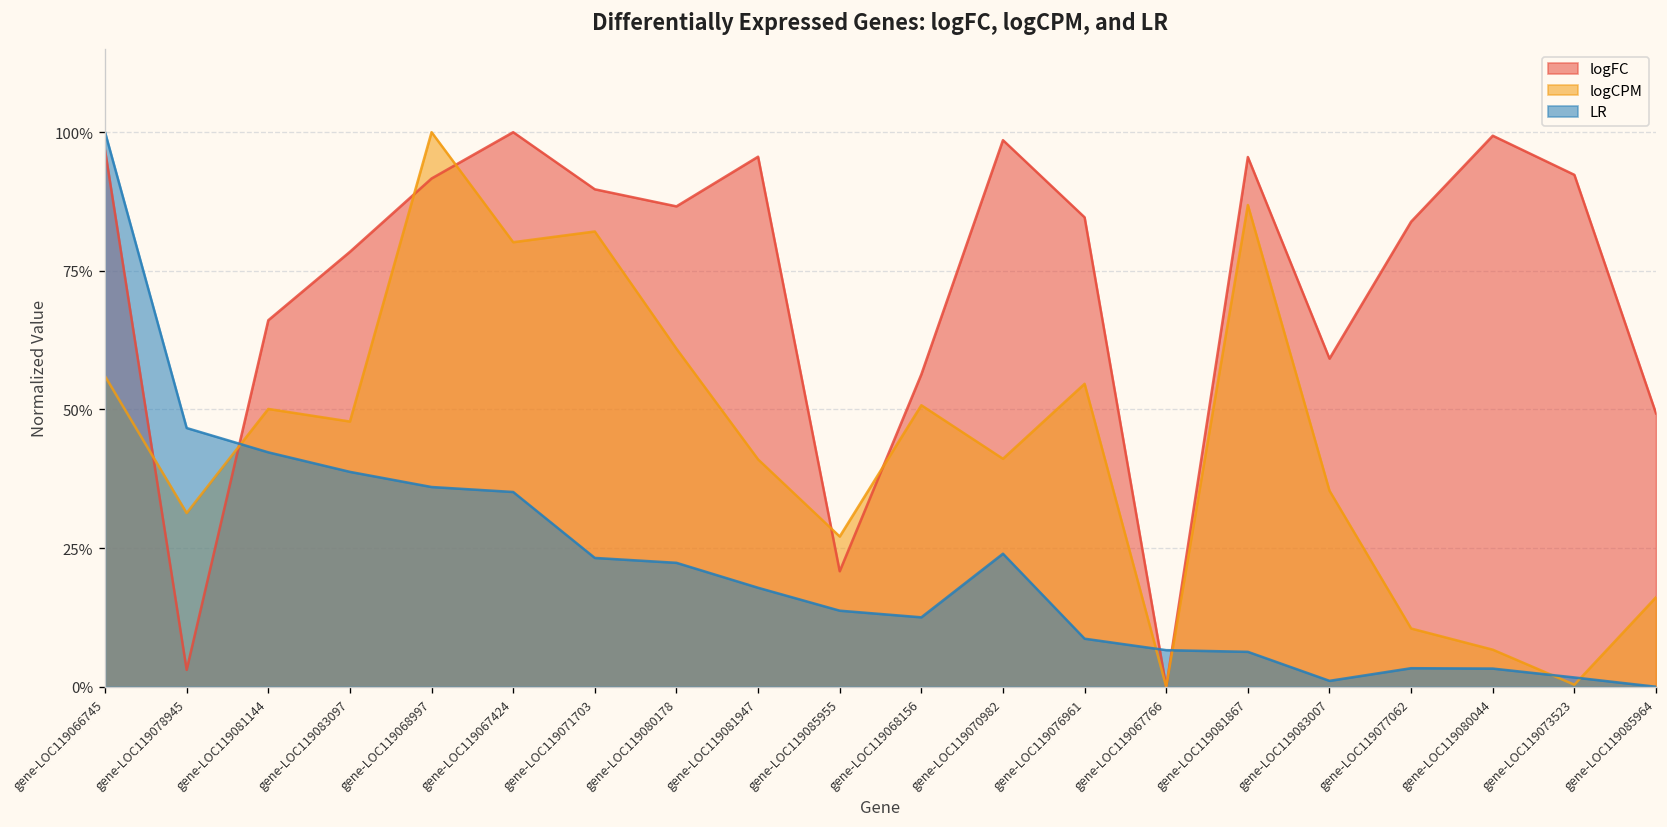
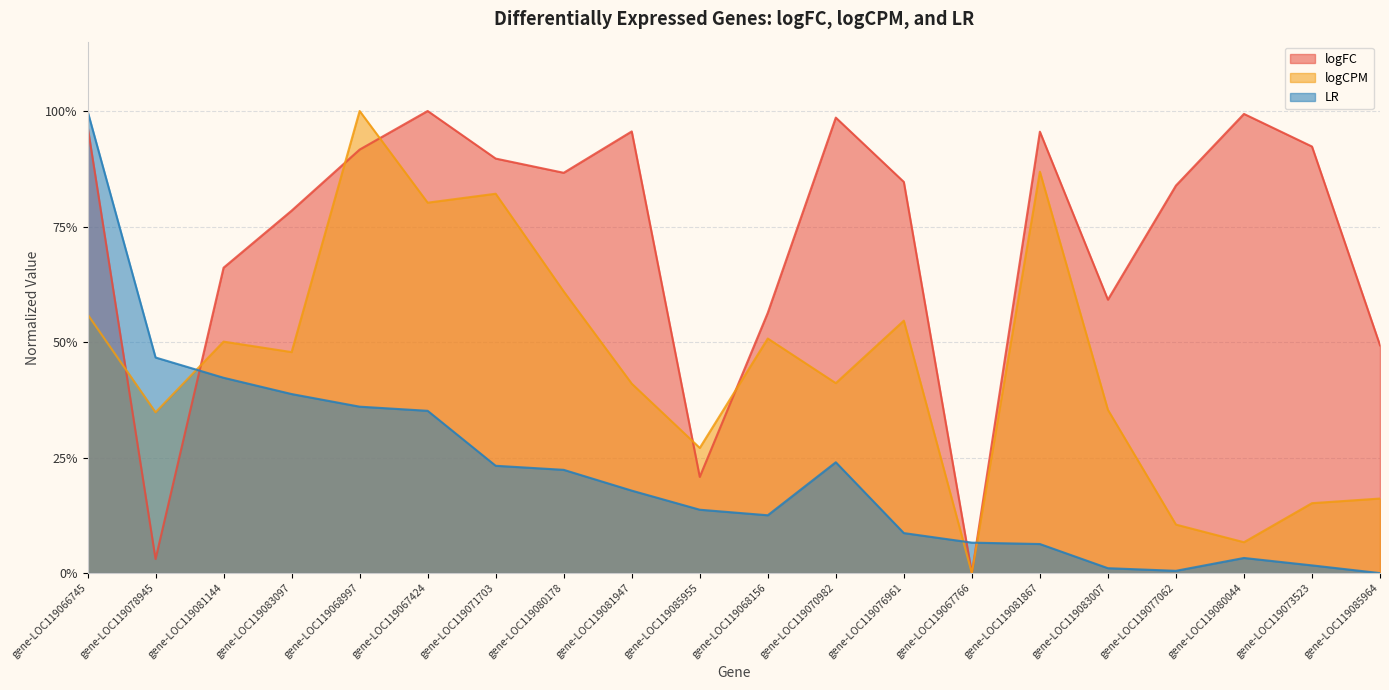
  {
    "logFC": {
      "gene-LOC119066745": "97%",
      "gene-LOC119078945": "3%",
      "gene-LOC119081144": "66%",
      "gene-LOC119083097": "78%",
      "gene-LOC119068997": "92%",
      "gene-LOC119067424": "100%",
      "gene-LOC119071703": "90%",
      "gene-LOC119080178": "87%",
      "gene-LOC119081947": "96%",
      "gene-LOC119085955": "21%",
      "gene-LOC119068156": "56%",
      "gene-LOC119070982": "99%",
      "gene-LOC119076961": "85%",
      "gene-LOC119081867": "96%",
      "gene-LOC119083007": "59%",
      "gene-LOC119077062": "84%",
      "gene-LOC119080044": "99%",
      "gene-LOC119073523": "92%",
      "gene-LOC119085964": "49%"
    },
    "logCPM": {
      "gene-LOC119066745": "56%",
-     "gene-LOC119078945": "31%",
+     "gene-LOC119078945": "35%",
      "gene-LOC119081144": "50%",
      "gene-LOC119083097": "48%",
      "gene-LOC119068997": "100%",
      "gene-LOC119067424": "80%",
      "gene-LOC119071703": "82%",
      "gene-LOC119080178": "61%",
      "gene-LOC119081947": "41%",
      "gene-LOC119085955": "27%",
      "gene-LOC119068156": "51%",
      "gene-LOC119070982": "41%",
      "gene-LOC119076961": "55%",
      "gene-LOC119081867": "87%",
      "gene-LOC119083007": "35%",
      "gene-LOC119077062": "11%",
      "gene-LOC119080044": "7%",
-     "gene-LOC119073523": "0%",
+     "gene-LOC119073523": "15%",
      "gene-LOC119085964": "16%"
    },
    "LR": {
      "gene-LOC119066745": "100%",
      "gene-LOC119078945": "47%",
      "gene-LOC119081144": "42%",
      "gene-LOC119083097": "39%",
      "gene-LOC119068997": "36%",
      "gene-LOC119067424": "35%",
      "gene-LOC119071703": "23%",
      "gene-LOC119080178": "22%",
      "gene-LOC119081947": "18%",
      "gene-LOC119085955": "14%",
      "gene-LOC119068156": "13%",
      "gene-LOC119070982": "24%",
      "gene-LOC119076961": "9%",
      "gene-LOC119067766": "7%",
      "gene-LOC119081867": "6%",
      "gene-LOC119083007": "1%",
-     "gene-LOC119077062": "3%",
+     "gene-LOC119077062": "0%",
      "gene-LOC119080044": "3%",
      "gene-LOC119073523": "2%",
      "gene-LOC119085964": "0%"
    }
  }
